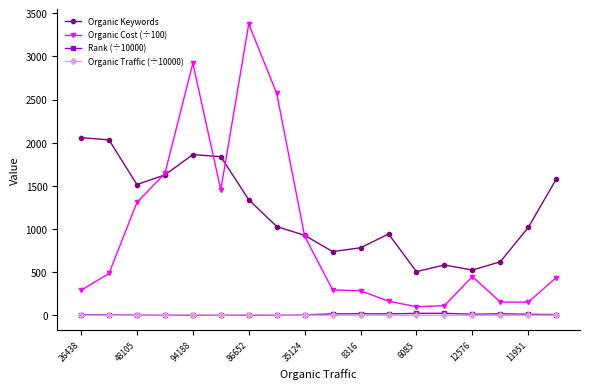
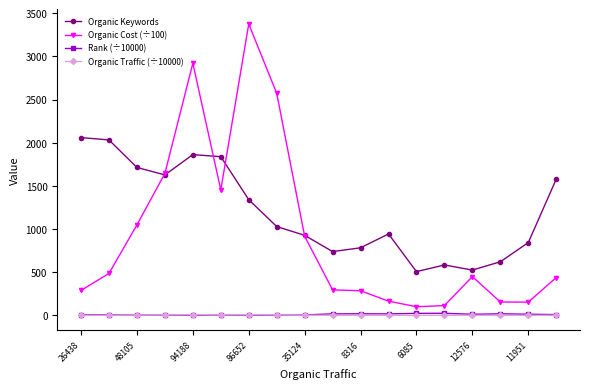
  {
    "Organic Keywords": {
      "26438": 2100,
-     "48105": 1500,
+     "48105": 1700,
      "94188": 1900,
      "86652": 1300,
      "8316": 800,
      "6085": 500,
      "12576": 500,
-     "11951": 1000
+     "11951": 800
    },
    "Organic Cost (÷100)": {
      "26438": 300,
-     "48105": 1300,
+     "48105": 1000,
      "94188": 2900,
      "86652": 3400,
      "8316": 300,
      "6085": 100,
      "12576": 400,
      "11951": 200
    }
  }
